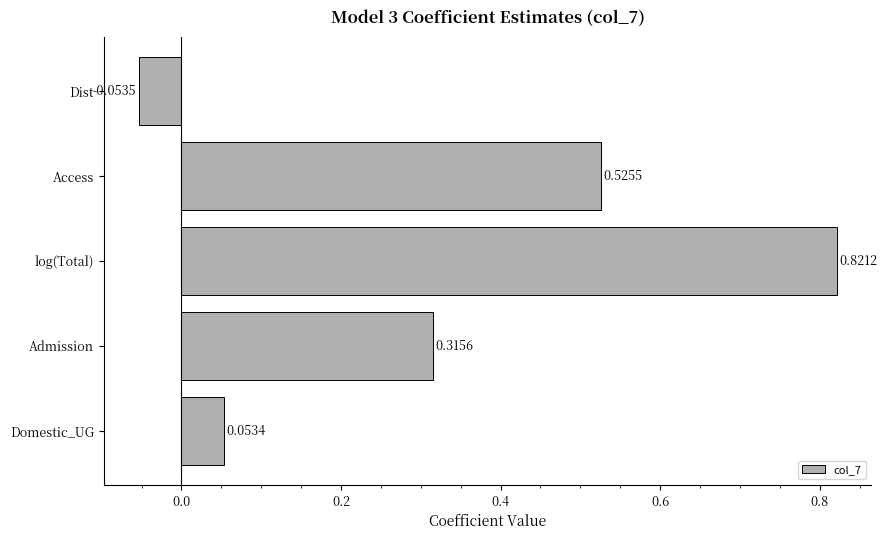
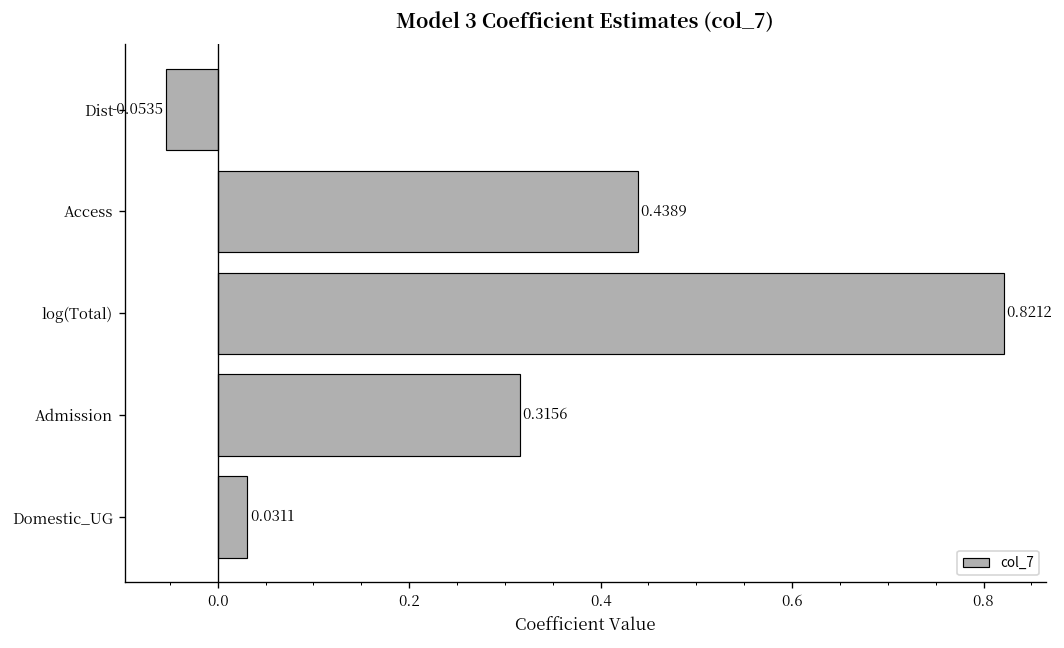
  {
    "Dist": -0.0535,
-   "Access": 0.5255,
+   "Access": 0.4389,
    "log(Total)": 0.8212,
    "Admission": 0.3156,
-   "Domestic_UG": 0.0534
+   "Domestic_UG": 0.0311
  }
